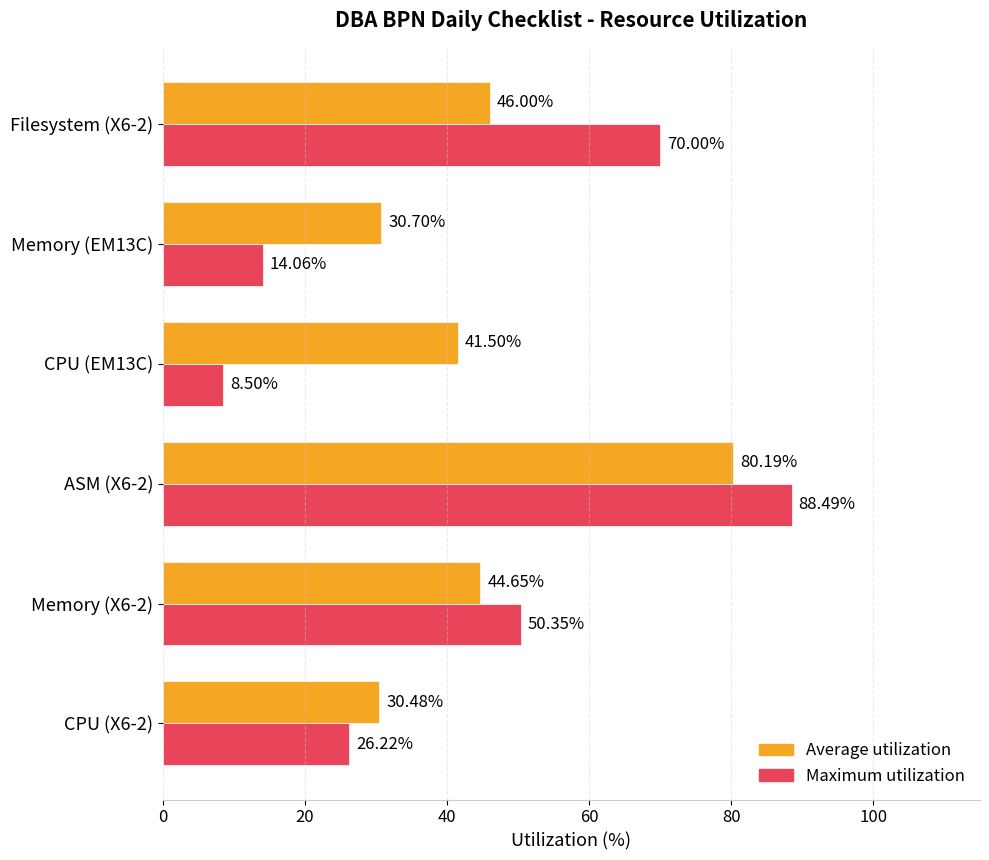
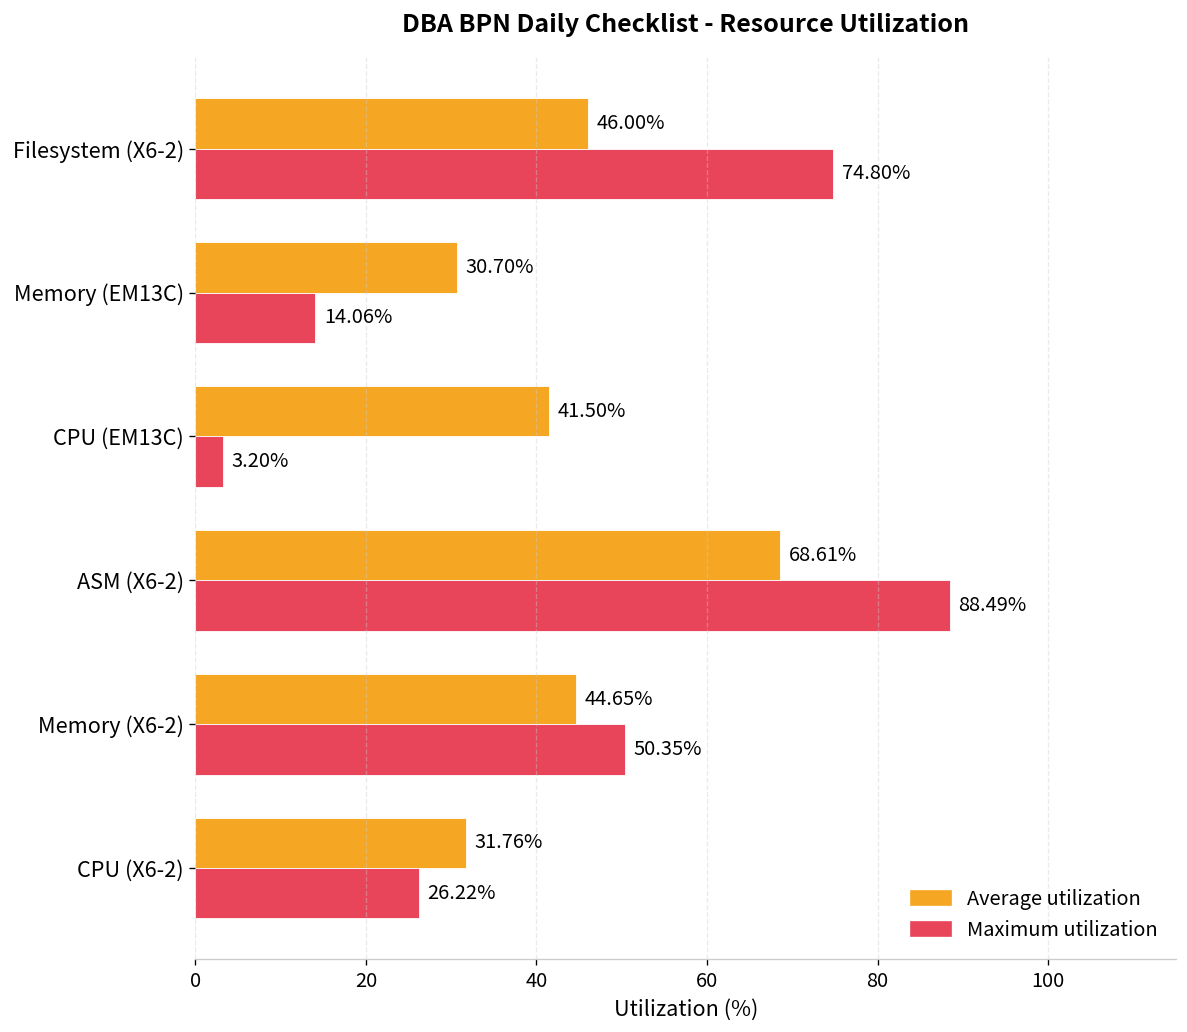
  {
    "Average utilization": {
      "Filesystem (X6-2)": "46.00%",
      "Memory (EM13C)": "30.70%",
      "CPU (EM13C)": "41.50%",
-     "ASM (X6-2)": "80.19%",
+     "ASM (X6-2)": "68.61%",
      "Memory (X6-2)": "44.65%",
-     "CPU (X6-2)": "30.48%"
+     "CPU (X6-2)": "31.76%"
    },
    "Maximum utilization": {
-     "Filesystem (X6-2)": "70.00%",
+     "Filesystem (X6-2)": "74.80%",
      "Memory (EM13C)": "14.06%",
-     "CPU (EM13C)": "8.50%",
+     "CPU (EM13C)": "3.20%",
      "ASM (X6-2)": "88.49%",
      "Memory (X6-2)": "50.35%",
      "CPU (X6-2)": "26.22%"
    }
  }
